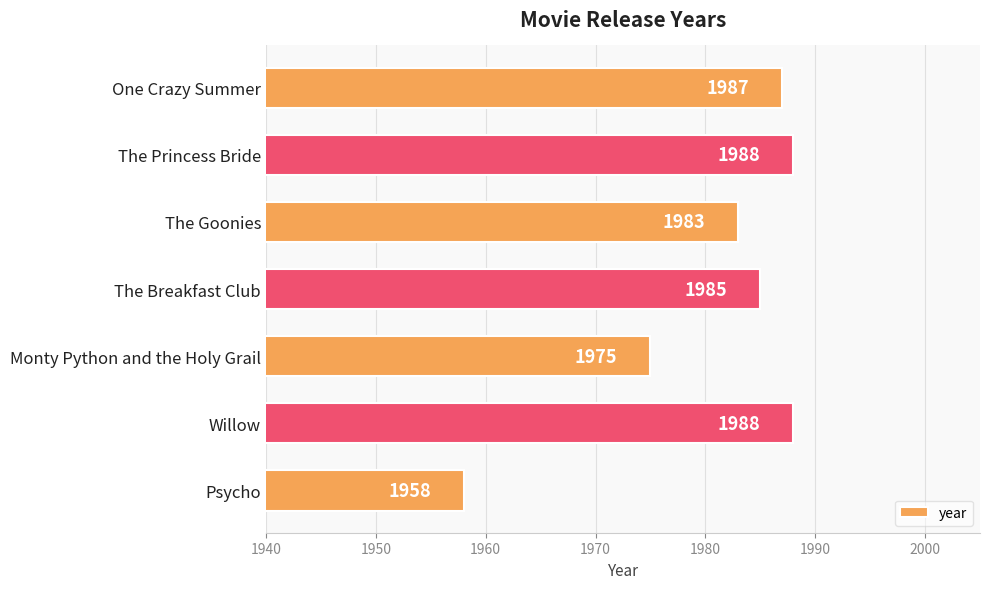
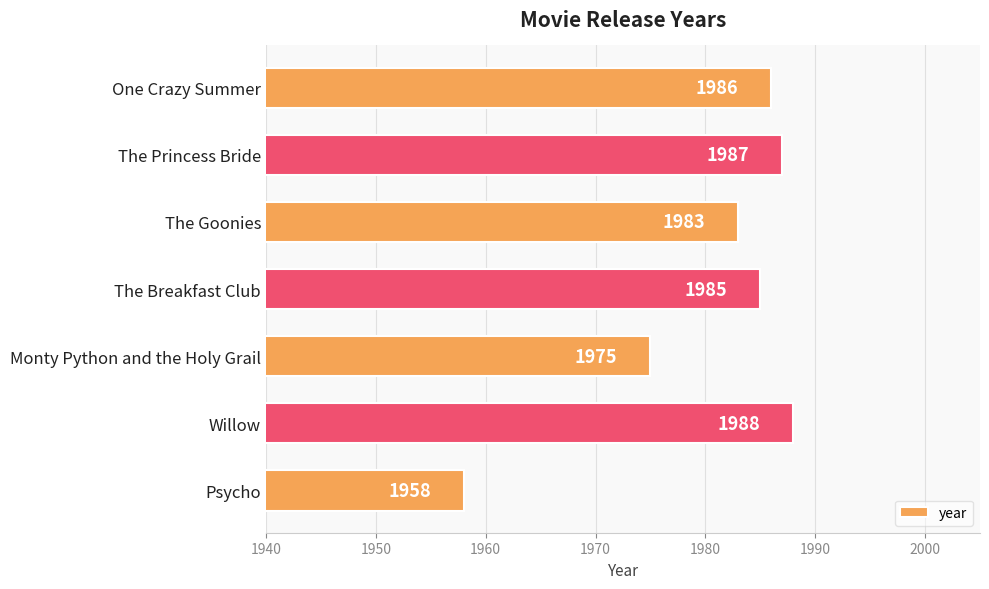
  {
-   "One Crazy Summer": 1987,
-   "The Princess Bride": 1988,
+   "One Crazy Summer": 1986,
+   "The Princess Bride": 1987,
    "The Goonies": 1983,
    "The Breakfast Club": 1985,
    "Monty Python and the Holy Grail": 1975,
    "Willow": 1988,
    "Psycho": 1958
  }
